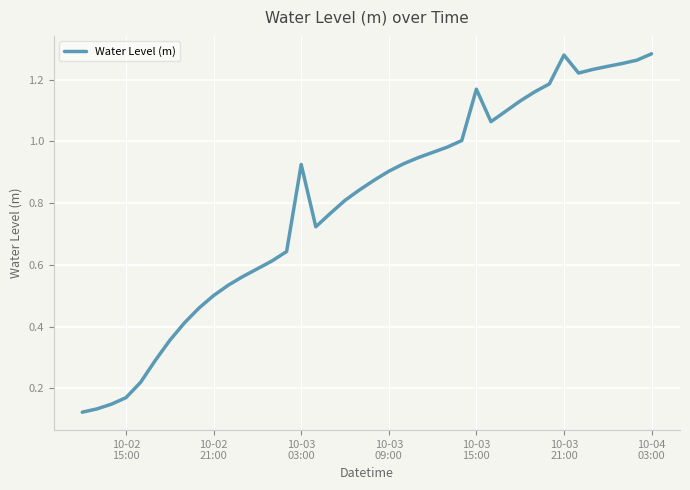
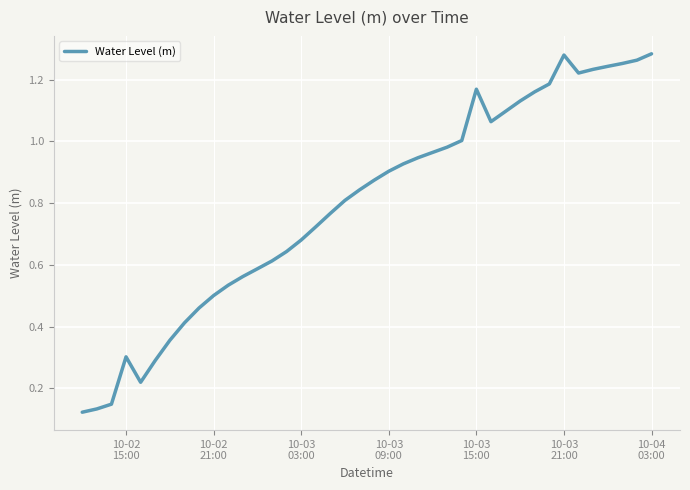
  {
-   "10-02 15:00": 0.17,
+   "10-02 15:00": 0.30,
    "10-02 21:00": 0.50,
-   "10-03 03:00": 0.93,
+   "10-03 03:00": 0.68,
    "10-03 09:00": 0.90,
    "10-03 15:00": 1.17,
    "10-03 21:00": 1.28,
    "10-04 03:00": 1.28
  }
